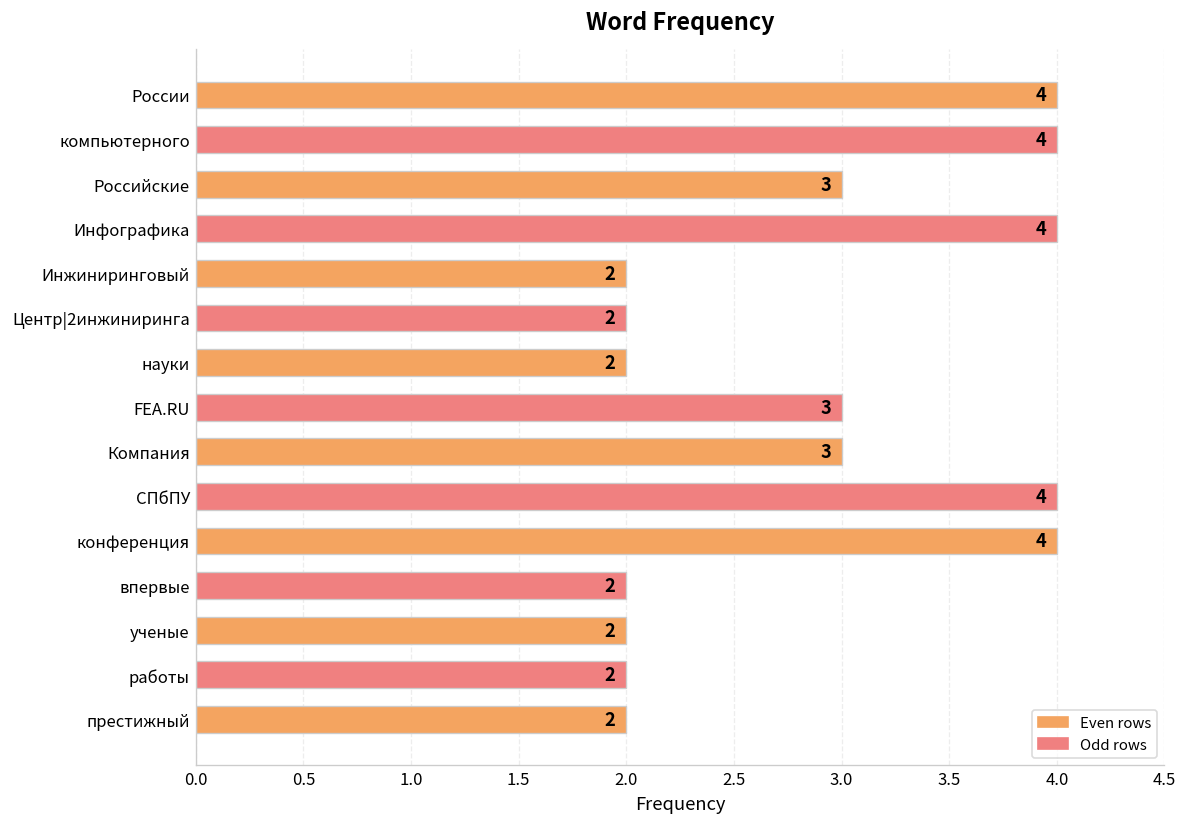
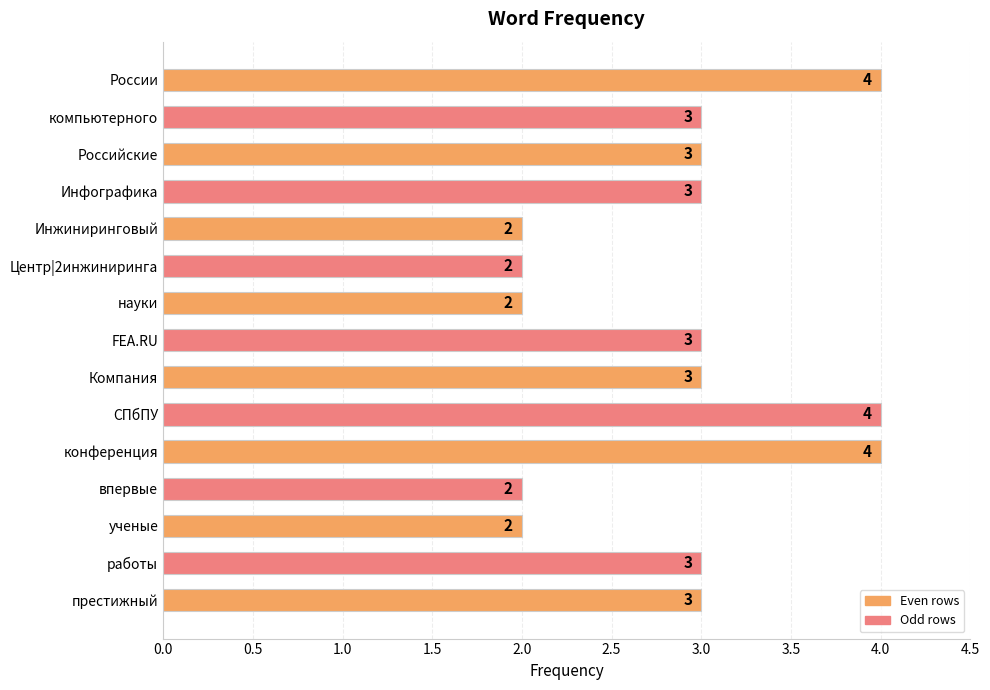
  {
    "России": 4,
-   "компьютерного": 4,
+   "компьютерного": 3,
    "Российские": 3,
-   "Инфографика": 4,
+   "Инфографика": 3,
    "Инжиниринговый": 2,
    "Центр|2инжиниринга": 2,
    "науки": 2,
    "FEA.RU": 3,
    "Компания": 3,
    "СПбПУ": 4,
    "конференция": 4,
    "впервые": 2,
    "ученые": 2,
-   "работы": 2,
-   "престижный": 2
+   "работы": 3,
+   "престижный": 3
  }
